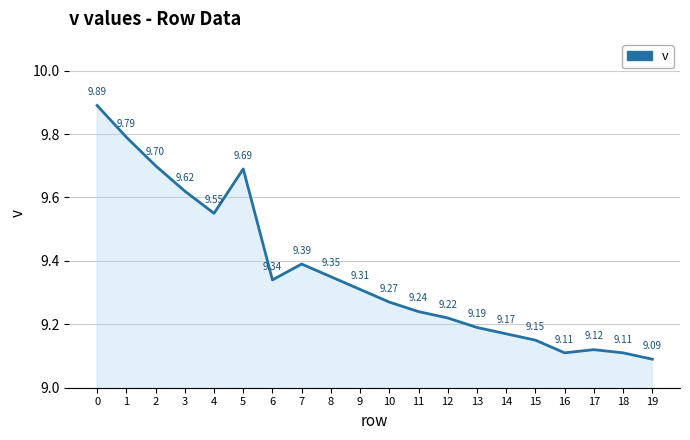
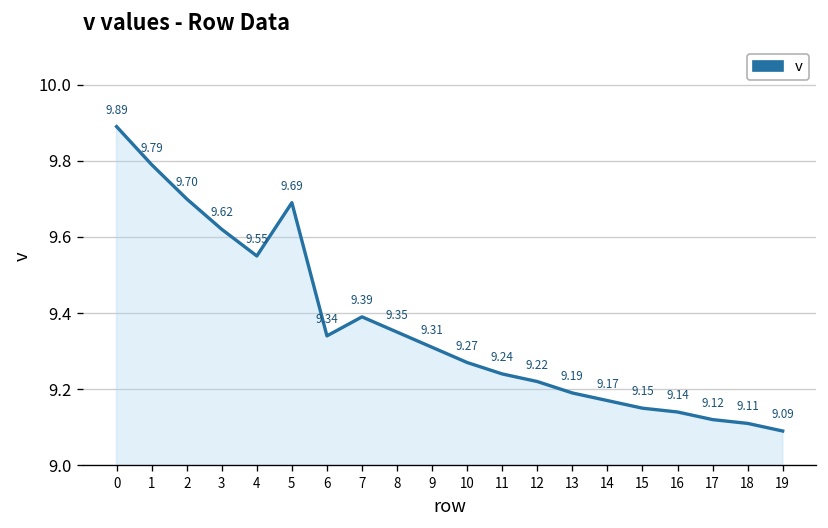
  {
    "0": 9.89,
    "1": 9.79,
    "2": 9.70,
    "3": 9.62,
    "4": 9.55,
    "5": 9.69,
    "6": 9.34,
    "7": 9.39,
    "8": 9.35,
    "9": 9.31,
    "10": 9.27,
    "11": 9.24,
    "12": 9.22,
    "13": 9.19,
    "14": 9.17,
    "15": 9.15,
-   "16": 9.11,
+   "16": 9.14,
    "17": 9.12,
    "18": 9.11,
    "19": 9.09
  }
